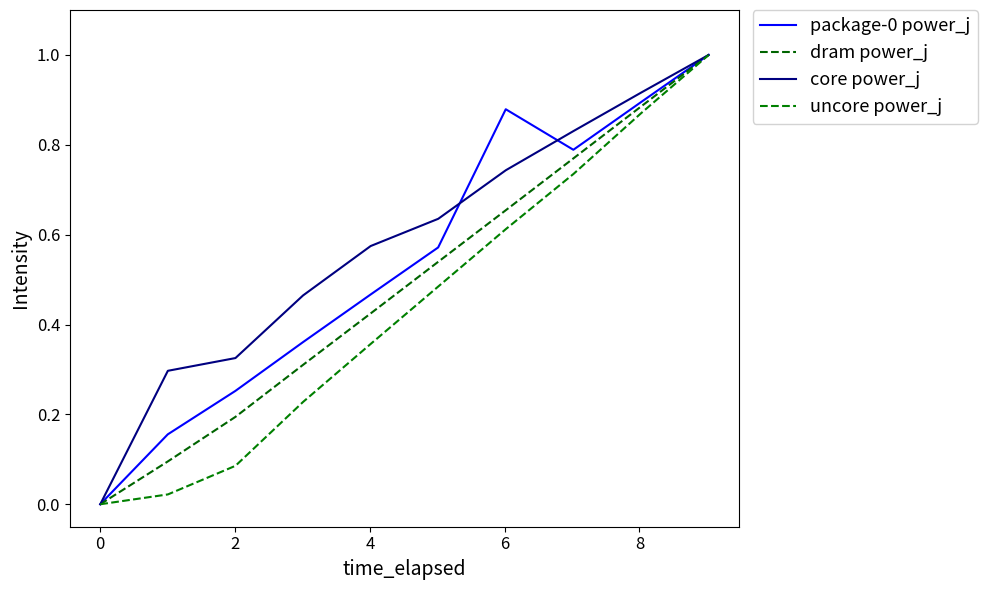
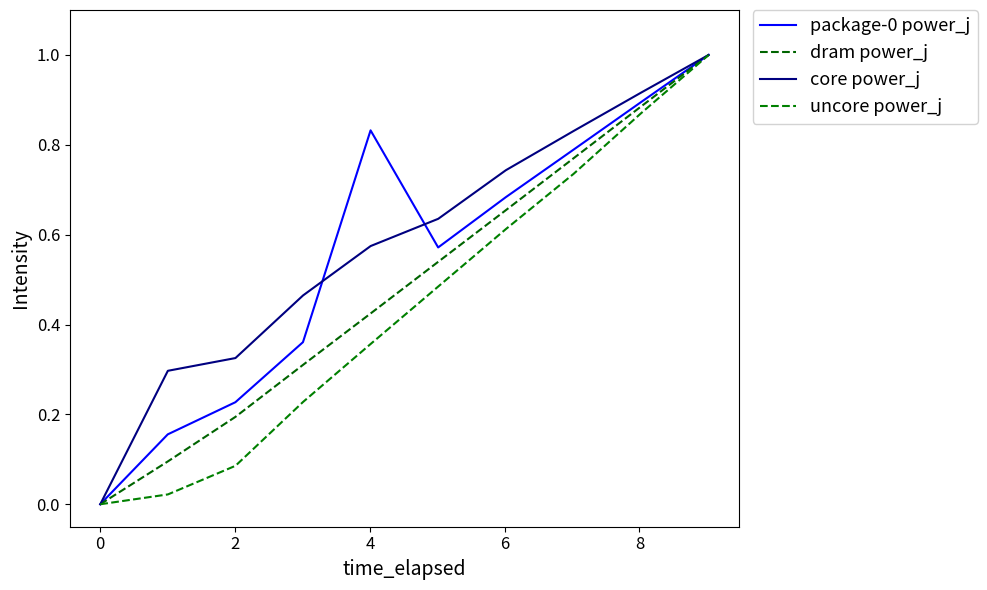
  {
    "package-0 power_j": {
-     "2": 0.25,
-     "4": 0.47,
-     "6": 0.88
+     "2": 0.23,
+     "4": 0.83,
+     "6": 0.68
    },
    "core power_j": {
      "2": 0.33,
      "4": 0.57,
      "6": 0.74
    }
  }
